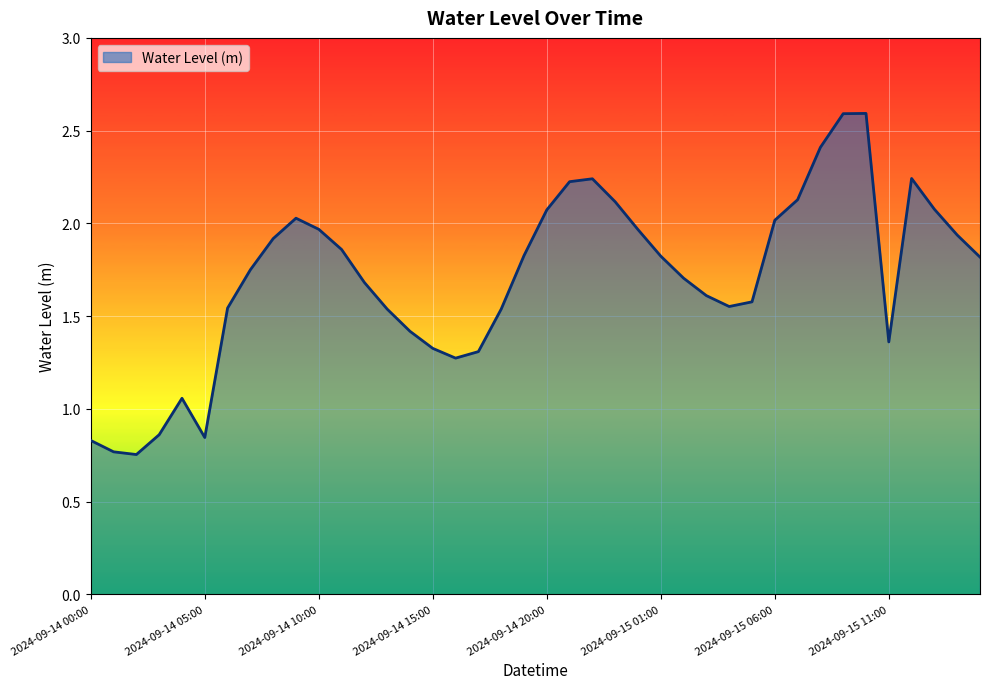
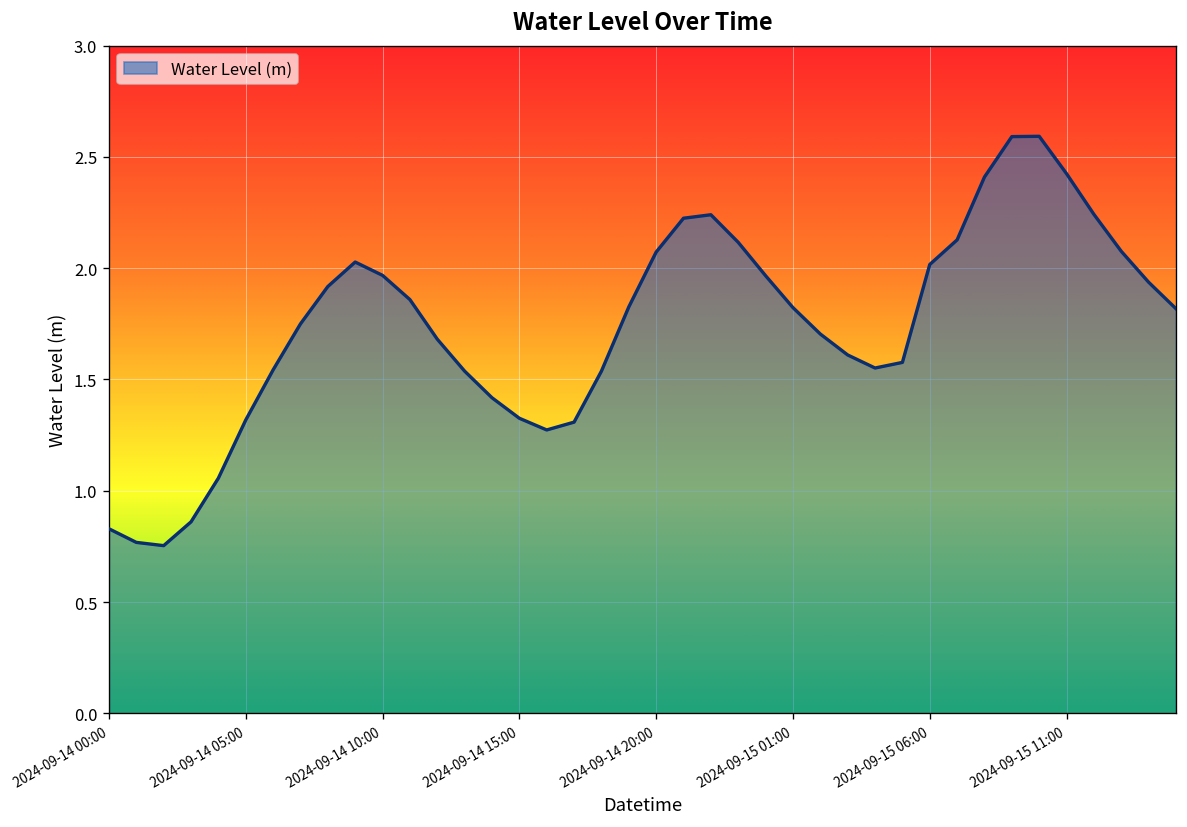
  {
    "2024-09-14 00:00": 0.83,
-   "2024-09-14 05:00": 0.85,
+   "2024-09-14 05:00": 1.32,
    "2024-09-14 10:00": 1.97,
    "2024-09-14 15:00": 1.33,
    "2024-09-14 20:00": 2.07,
    "2024-09-15 01:00": 1.82,
    "2024-09-15 06:00": 2.02,
-   "2024-09-15 11:00": 1.36
+   "2024-09-15 11:00": 2.42
  }
